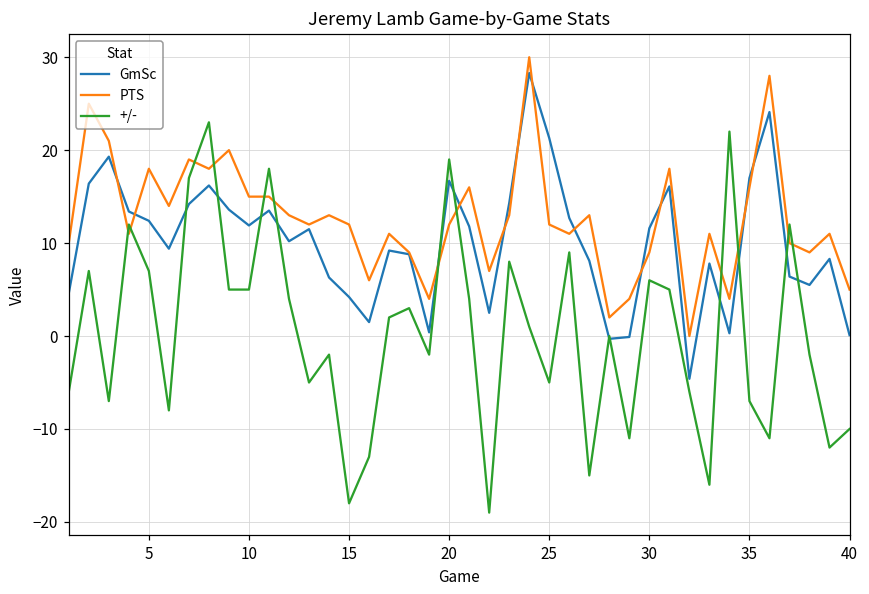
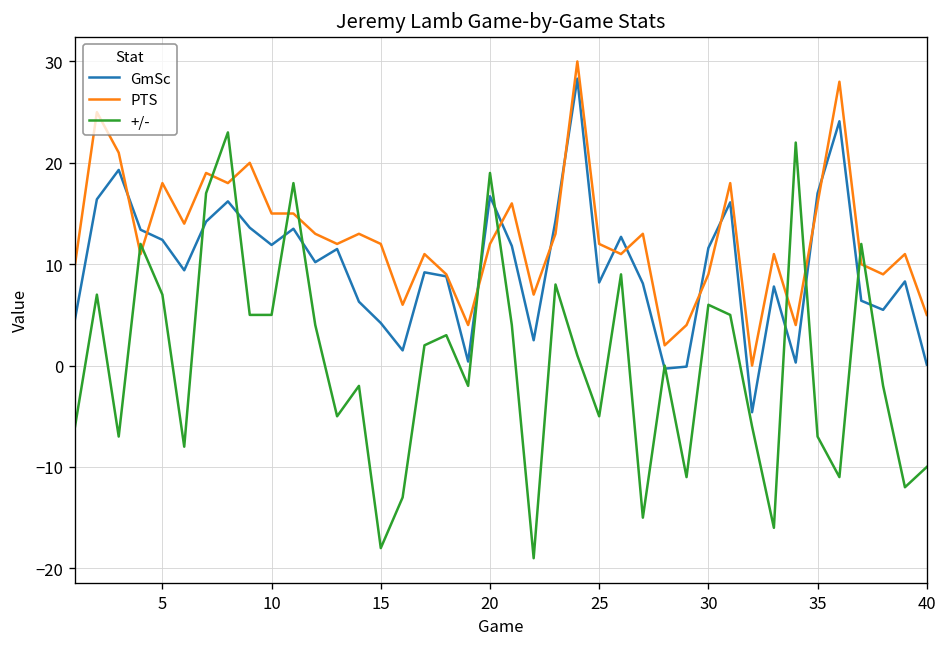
  {
    "GmSc": {
      "5": 12,
      "10": 12,
      "15": 4,
      "20": 17,
-     "25": 21,
+     "25": 8,
      "30": 12,
      "35": 17,
      "40": 0
    },
    "PTS": {
      "5": 18,
      "10": 15,
      "15": 12,
      "20": 12,
      "25": 12,
      "30": 9,
      "35": 16,
      "40": 5
    },
    "+/-": {
      "5": 7,
      "10": 5,
      "15": -18,
      "20": 19,
      "25": -5,
      "30": 6,
      "35": -7,
      "40": -10
    }
  }
